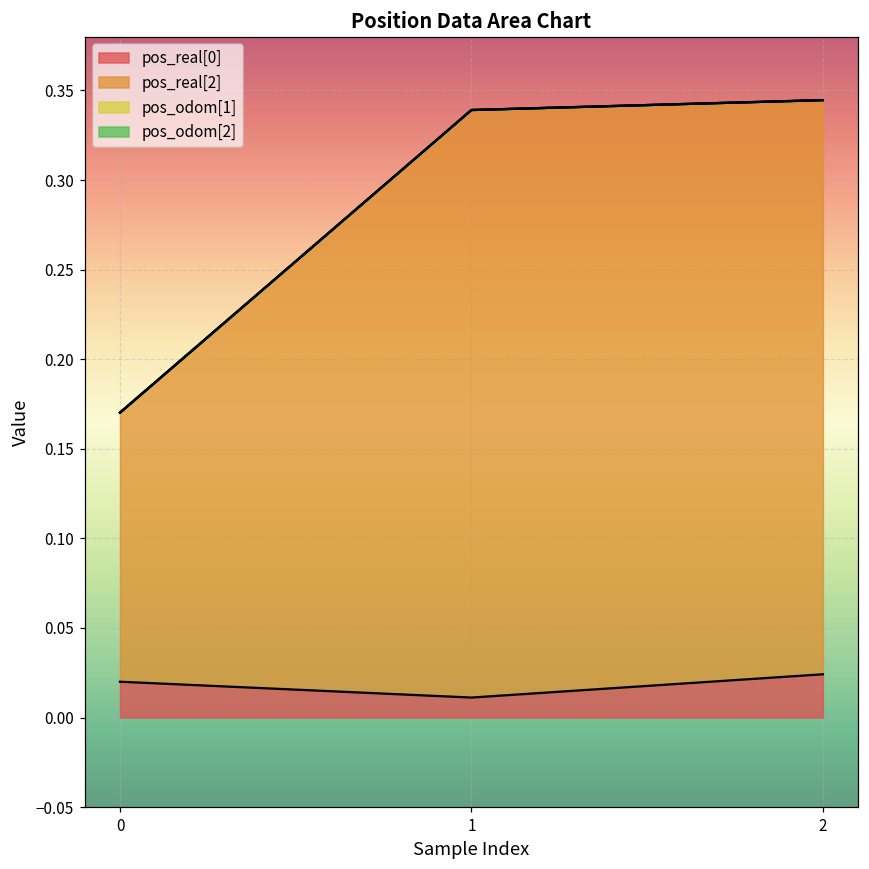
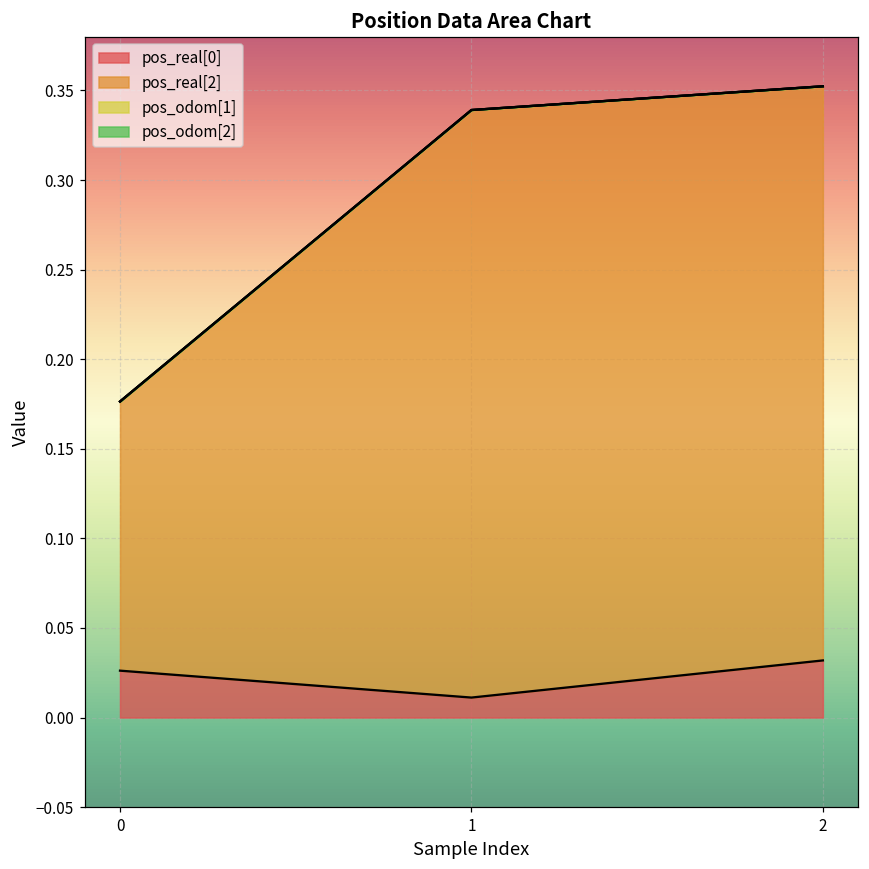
  {
    "pos_real[0]": {
-     "0": 0.020,
+     "0": 0.026,
      "1": 0.011,
-     "2": 0.024
+     "2": 0.032
    }
  }
